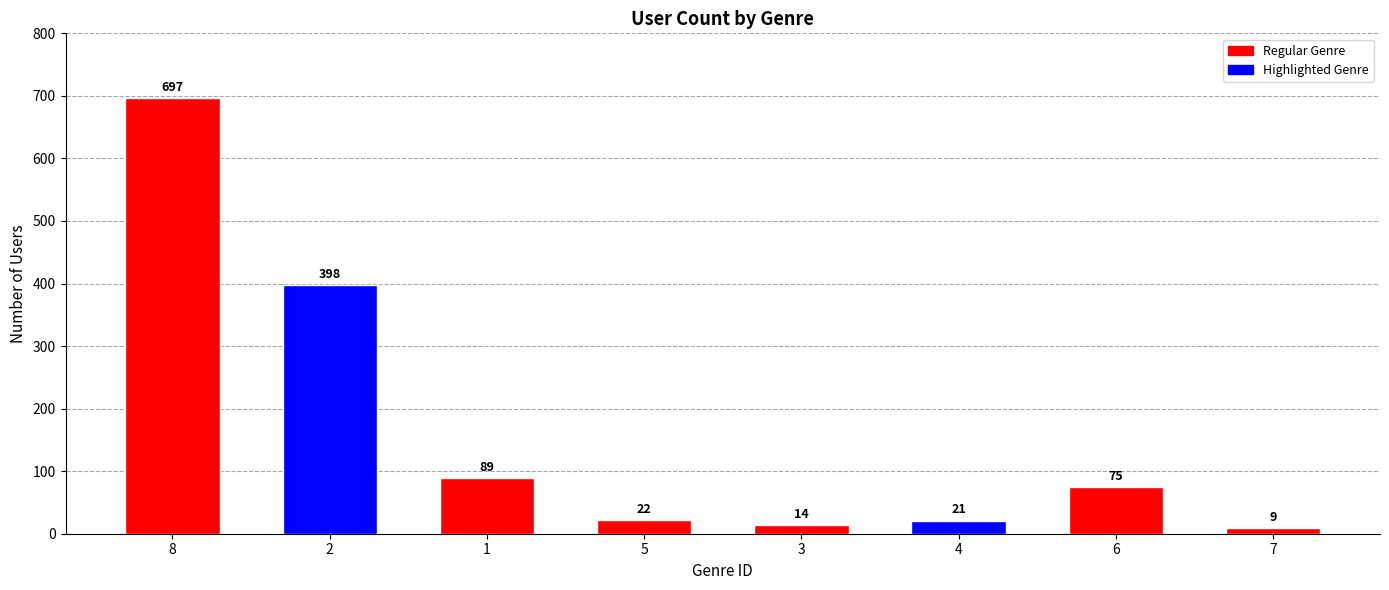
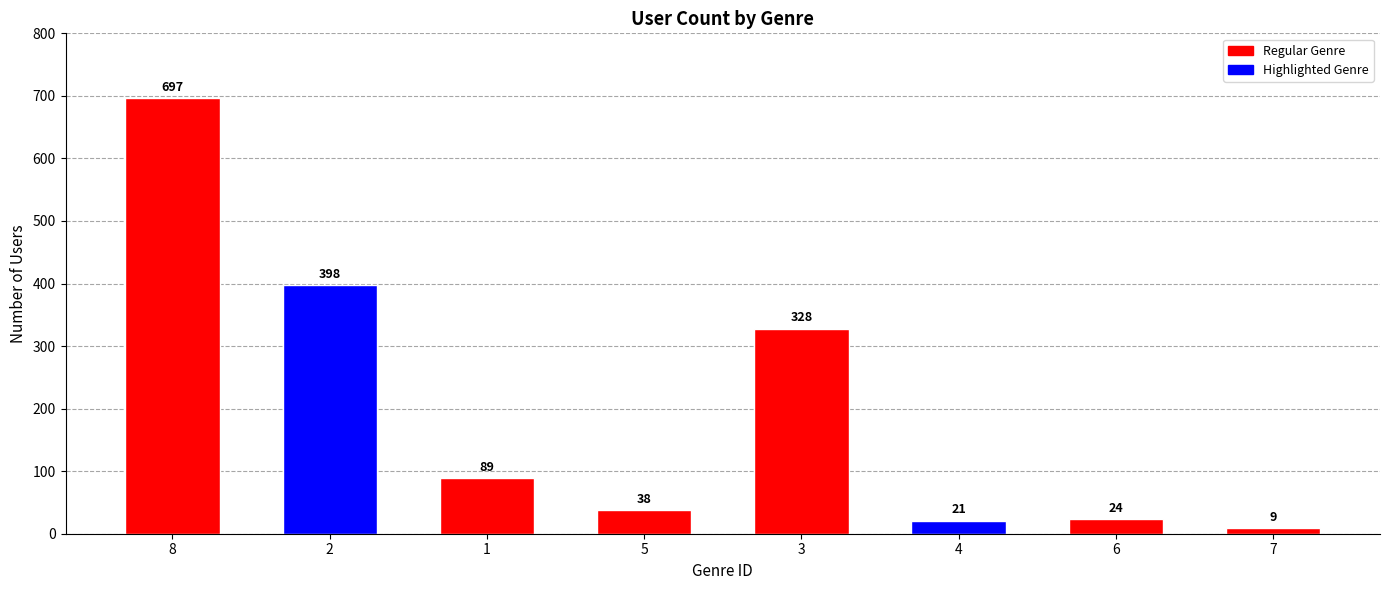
  {
    "8": 697,
    "2": 398,
    "1": 89,
-   "5": 22,
-   "3": 14,
+   "5": 38,
+   "3": 328,
    "4": 21,
-   "6": 75,
+   "6": 24,
    "7": 9
  }
